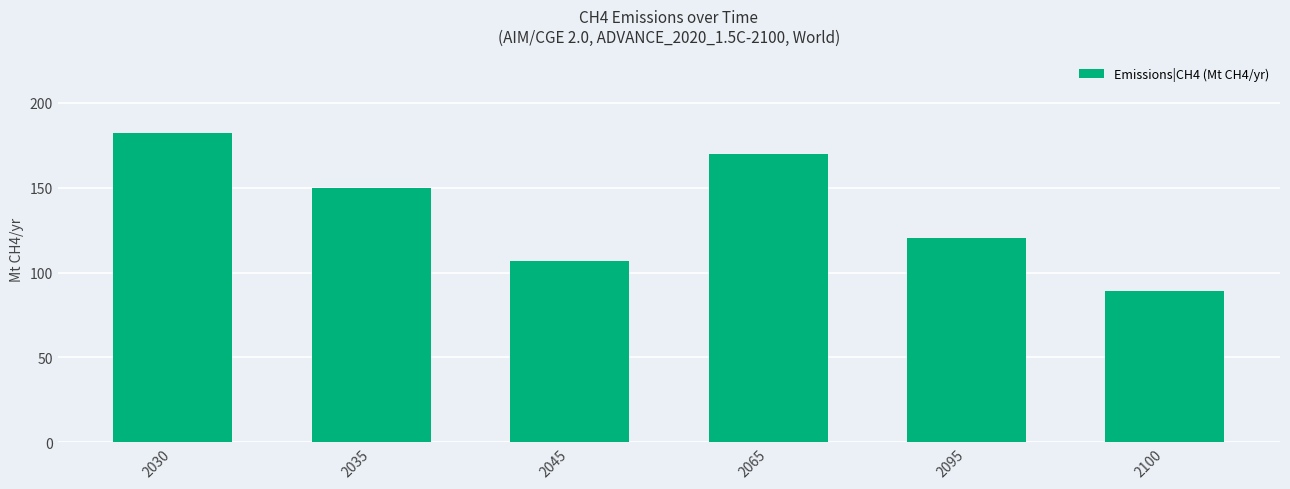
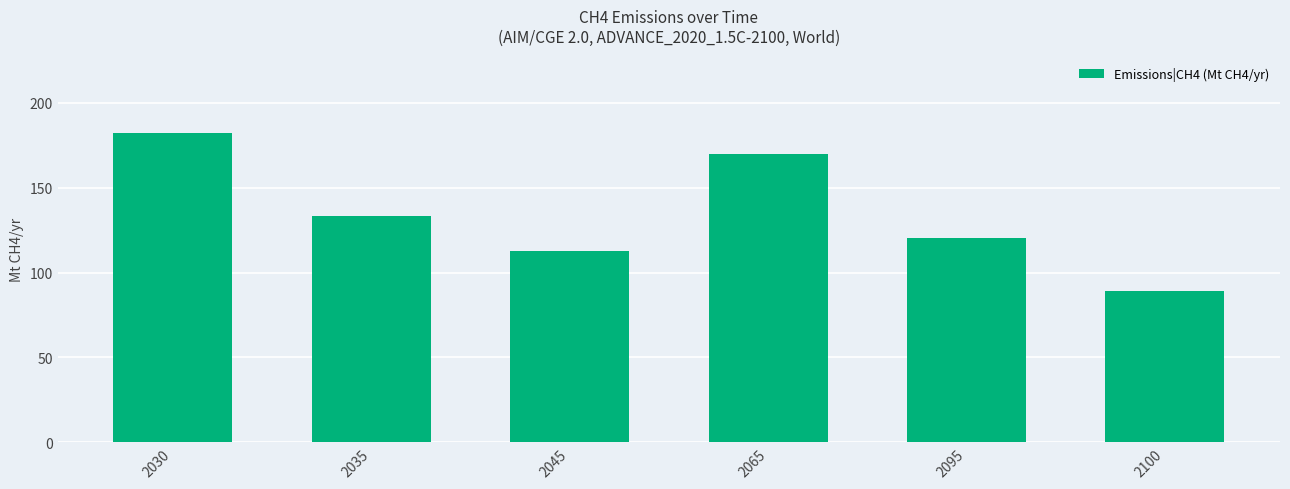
  {
    "2030": 182,
-   "2035": 150,
-   "2045": 107,
+   "2035": 133,
+   "2045": 113,
    "2065": 170,
    "2095": 120,
    "2100": 89
  }
